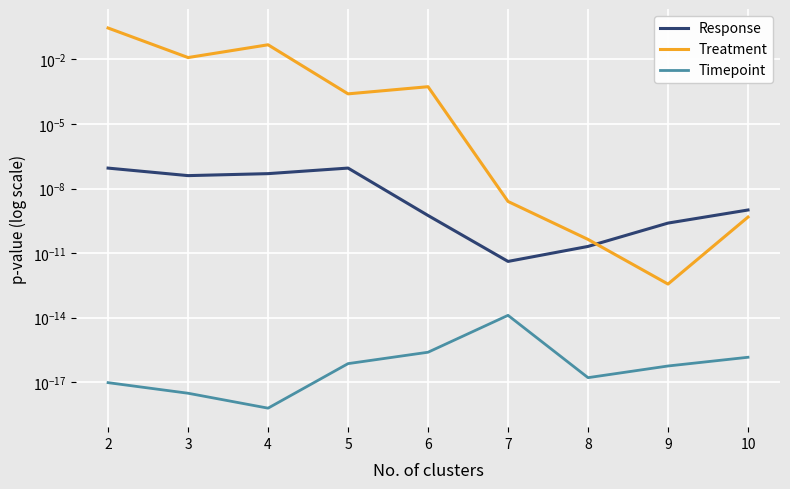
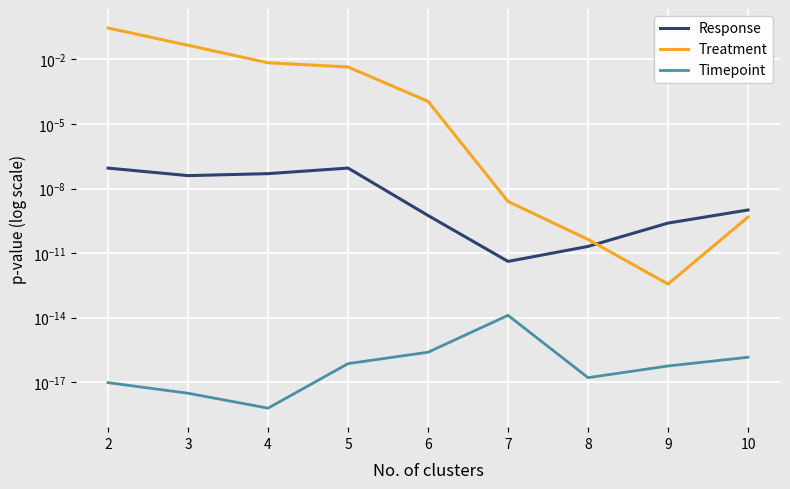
  {
    "Response": {
      "2": 0.00000009,
      "3": 0.00000004,
      "4": 0.00000005,
      "5": 0.00000009,
      "6": 0.0000000006,
      "7": 0.000000000004,
      "8": 0.00000000002,
      "9": 0.0000000002,
      "10": 0.000000001
    },
    "Treatment": {
      "2": 0.3,
-     "3": 0.01,
-     "4": 0.05,
-     "5": 0.0003,
-     "6": 0.0005,
+     "3": 0.05,
+     "4": 0.007,
+     "5": 0.004,
+     "6": 0.0001,
      "7": 0.000000003,
      "8": 0.00000000004,
      "9": 0.000000000000,
      "10": 0.0000000005
    },
    "Timepoint": {
      "2": 0.000000000000,
      "3": 0.000000000000,
      "4": 0.000000000000,
      "5": 0.000000000000,
      "6": 0.000000000000,
      "7": 0.000000000000,
      "8": 0.000000000000,
      "9": 0.000000000000,
      "10": 0.000000000000
    }
  }
